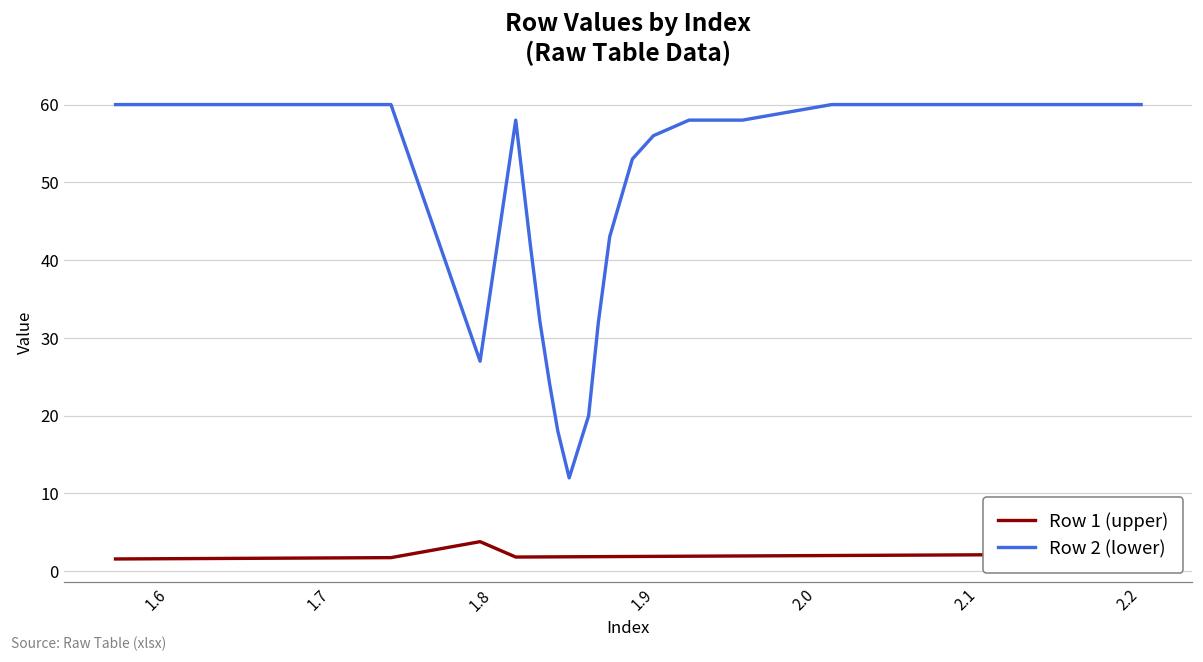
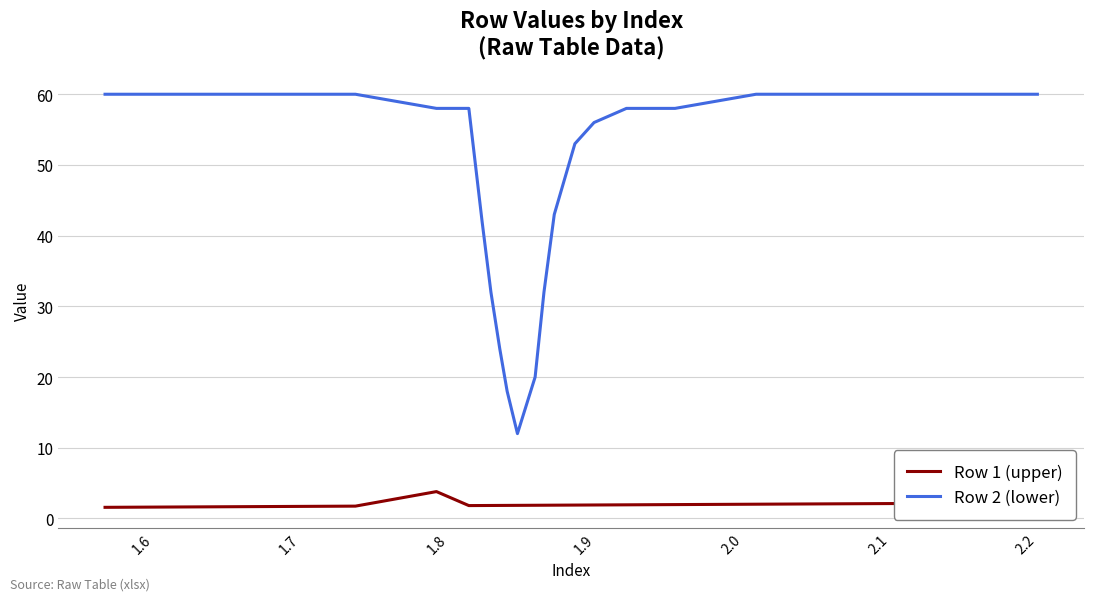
  {
    "Row 1 (upper)": {
      "1.8": 4
    },
    "Row 2 (lower)": {
-     "1.8": 27
+     "1.8": 58
    }
  }
